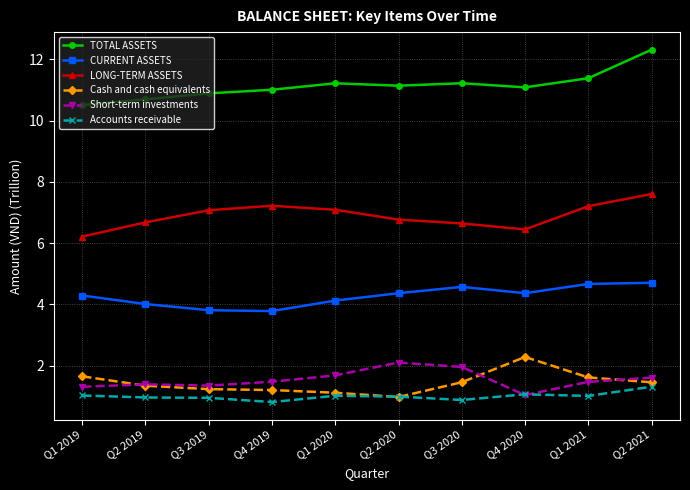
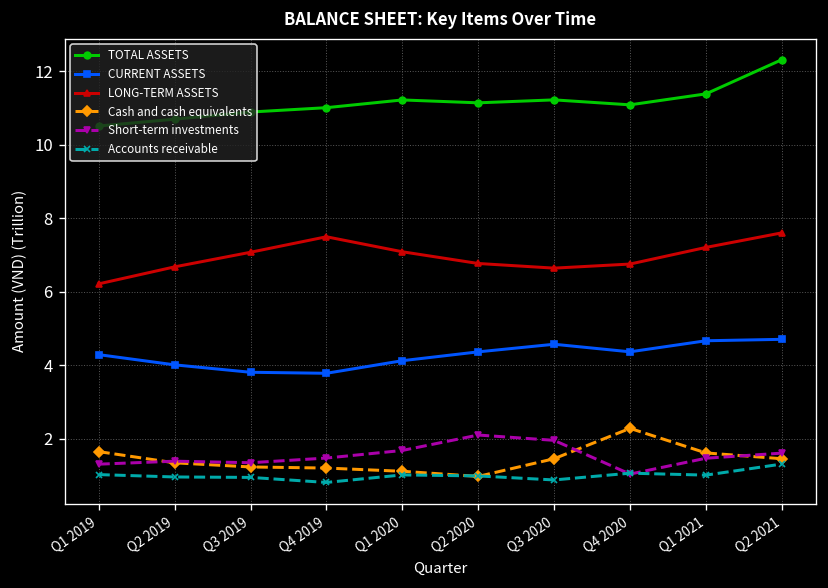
  {
    "TOTAL ASSETS": {
      "Q4 2019": 11.0,
      "Q1 2020": 11.2,
      "Q2 2020": 11.1,
      "Q3 2020": 11.2,
      "Q4 2020": 11.1,
      "Q1 2021": 11.4,
      "Q2 2021": 12.3
    },
    "CURRENT ASSETS": {
      "Q1 2019": 4.3,
      "Q2 2019": 4.0,
      "Q3 2019": 3.8,
      "Q4 2019": 3.8,
      "Q1 2020": 4.1,
      "Q2 2020": 4.4,
      "Q3 2020": 4.6,
      "Q4 2020": 4.4,
      "Q1 2021": 4.7,
      "Q2 2021": 4.7
    },
    "LONG-TERM ASSETS": {
      "Q1 2019": 6.2,
      "Q2 2019": 6.7,
      "Q3 2019": 7.1,
-     "Q4 2019": 7.2,
+     "Q4 2019": 7.5,
      "Q1 2020": 7.1,
      "Q2 2020": 6.8,
      "Q3 2020": 6.6,
-     "Q4 2020": 6.4,
+     "Q4 2020": 6.8,
      "Q1 2021": 7.2,
      "Q2 2021": 7.6
    },
    "Cash and cash equivalents": {
      "Q1 2019": 1.7,
      "Q3 2019": 1.2,
      "Q4 2019": 1.2,
      "Q1 2020": 1.1,
      "Q3 2020": 1.5,
      "Q4 2020": 2.3,
      "Q1 2021": 1.6,
      "Q2 2021": 1.5
    },
    "Short-term investments": {
      "Q1 2019": 1.3,
      "Q3 2019": 1.4,
      "Q4 2019": 1.5,
      "Q1 2020": 1.7,
      "Q2 2020": 2.1,
      "Q3 2020": 2.0,
      "Q1 2021": 1.5,
      "Q2 2021": 1.6
    },
    "Accounts receivable": {
      "Q1 2019": 1.0,
      "Q2 2019": 1.0,
      "Q3 2019": 1.0,
      "Q4 2019": 0.8,
      "Q1 2020": 1.0,
      "Q3 2020": 0.9,
      "Q1 2021": 1.0,
      "Q2 2021": 1.3
    }
  }
